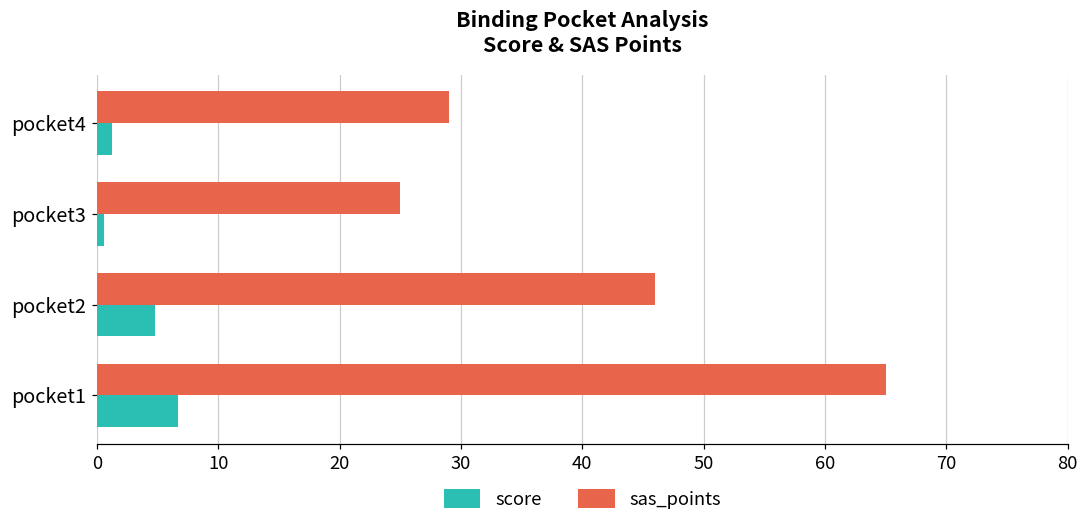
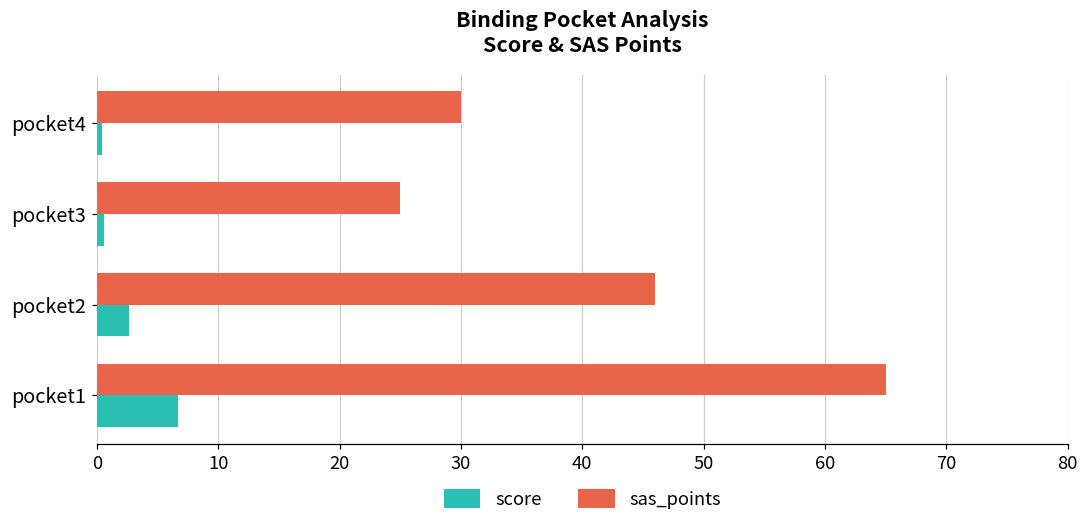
  {
    "score": {
-     "pocket4": 1.2,
+     "pocket4": 0.4,
      "pocket3": 0.6,
-     "pocket2": 4.8,
+     "pocket2": 2.6,
      "pocket1": 6.7
    },
    "sas_points": {
-     "pocket4": 29,
+     "pocket4": 30,
      "pocket3": 25,
      "pocket2": 46,
      "pocket1": 65
    }
  }
